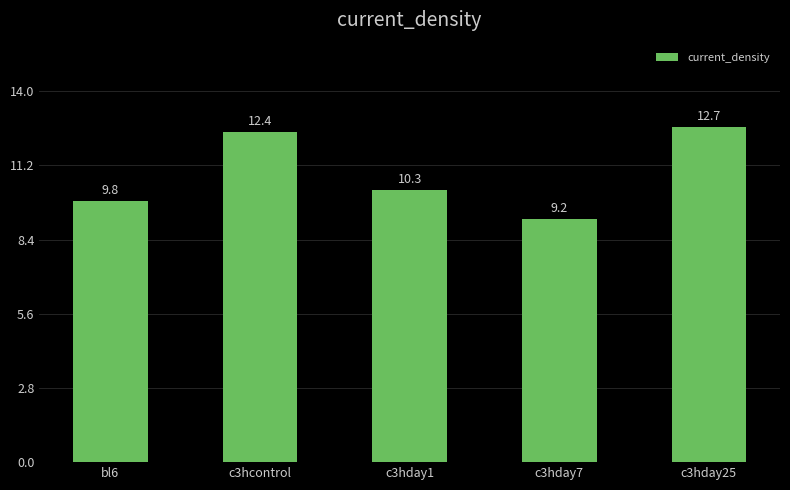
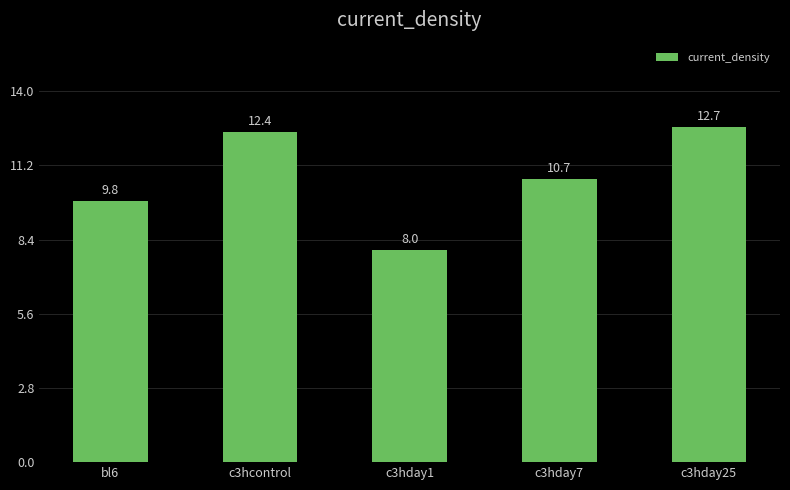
  {
    "bl6": 9.8,
    "c3hcontrol": 12.4,
-   "c3hday1": 10.3,
-   "c3hday7": 9.2,
+   "c3hday1": 8.0,
+   "c3hday7": 10.7,
    "c3hday25": 12.7
  }
